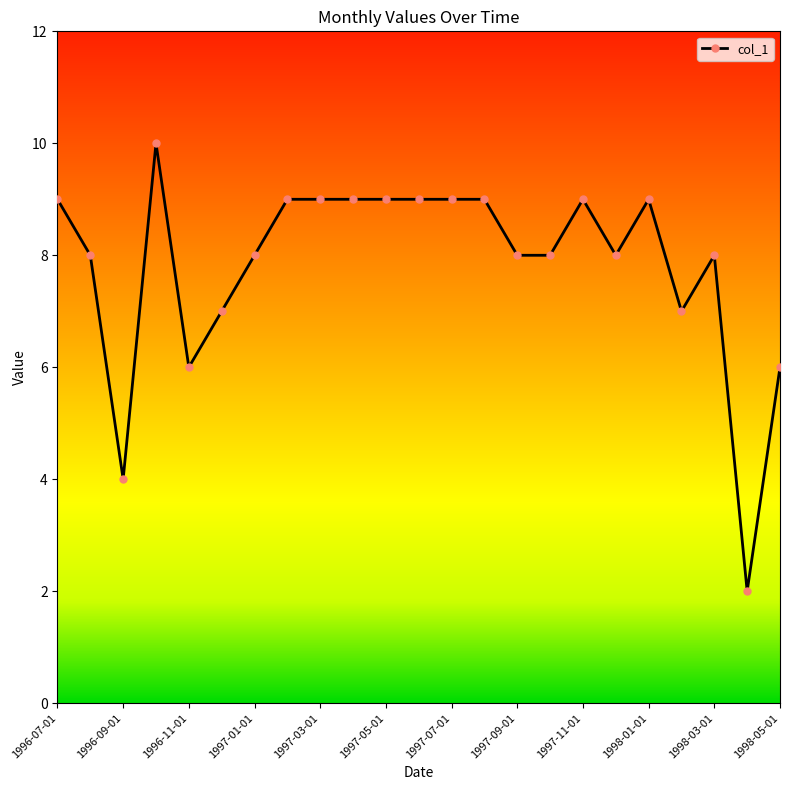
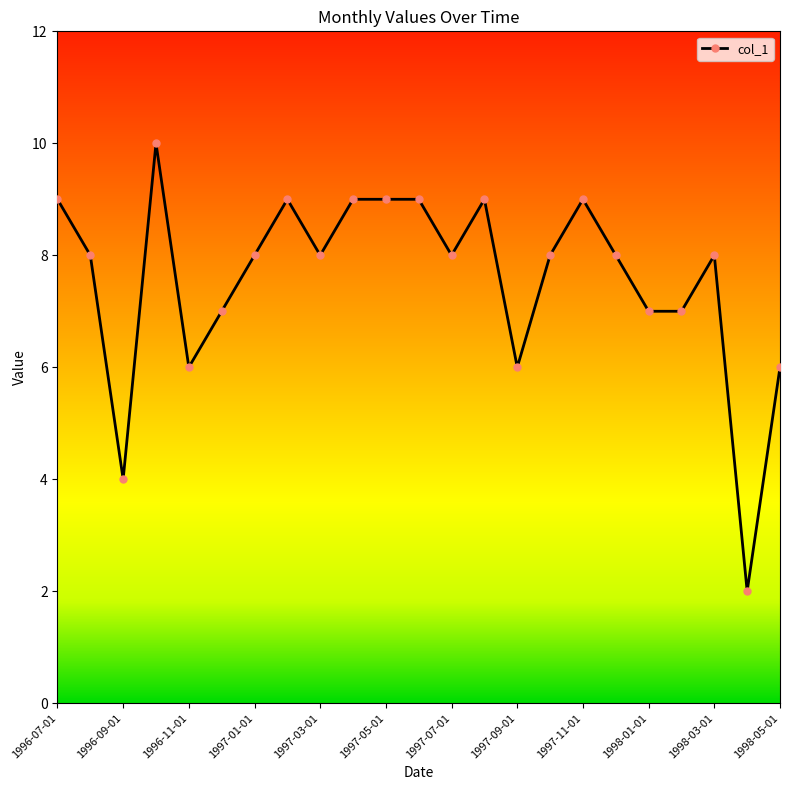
  {
    "1996-07-01": 9,
    "1996-09-01": 4,
    "1996-11-01": 6,
    "1997-01-01": 8,
-   "1997-03-01": 9,
+   "1997-03-01": 8,
    "1997-05-01": 9,
-   "1997-07-01": 9,
-   "1997-09-01": 8,
+   "1997-07-01": 8,
+   "1997-09-01": 6,
    "1997-11-01": 9,
-   "1998-01-01": 9,
+   "1998-01-01": 7,
    "1998-03-01": 8,
    "1998-05-01": 6
  }
